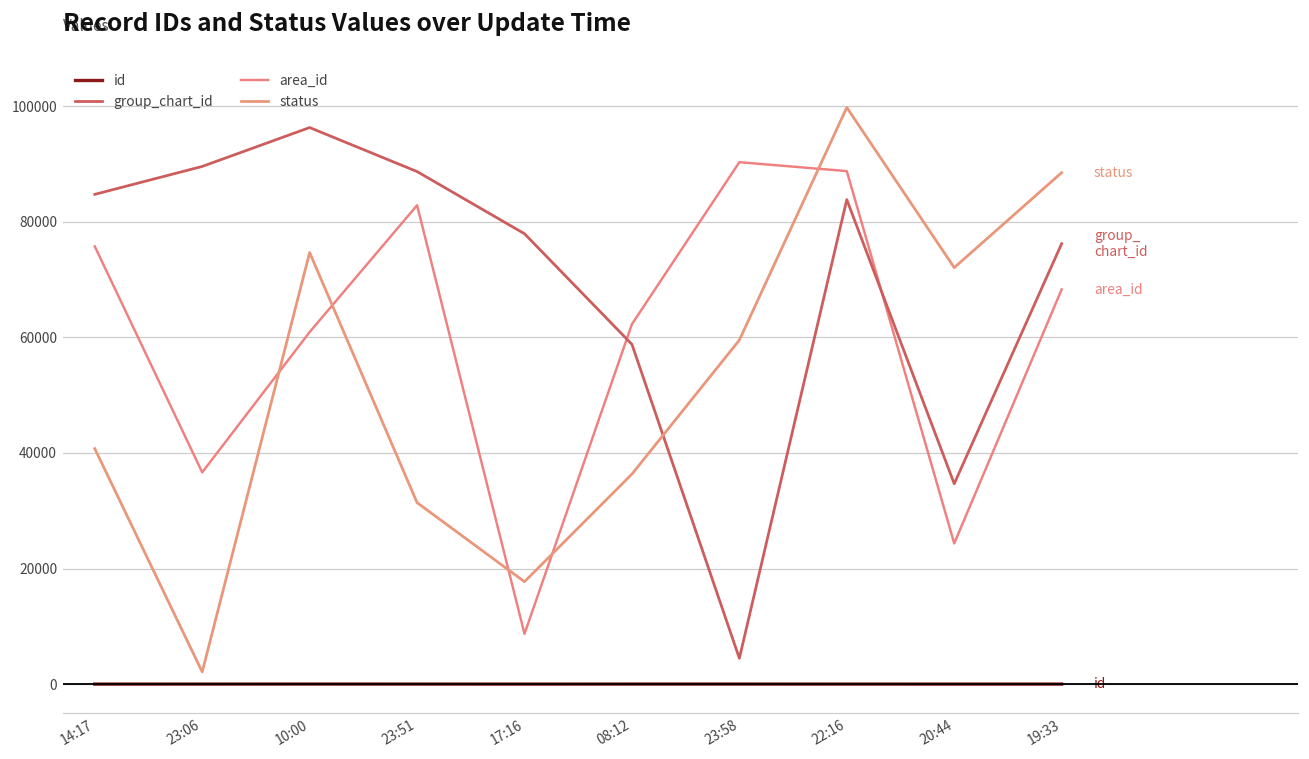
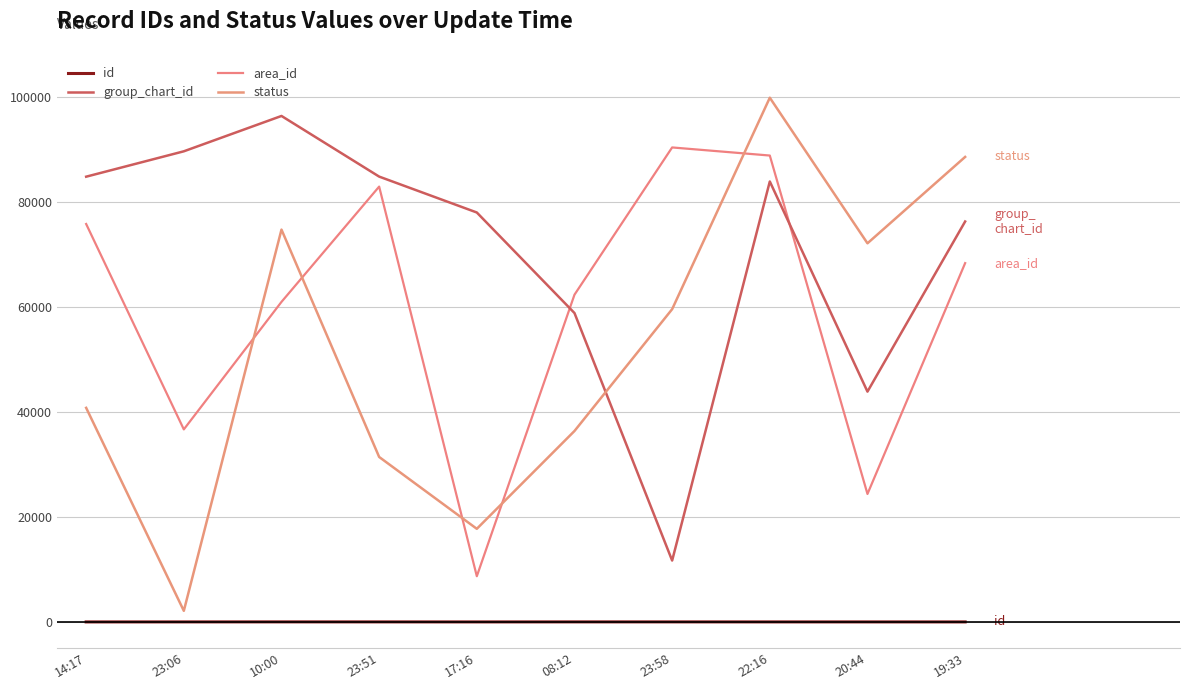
  {
    "id": {
      "14:17": 0,
      "23:06": 0,
      "10:00": 0,
      "23:51": 0,
      "17:16": 0,
      "08:12": 0,
      "23:58": 0,
      "22:16": 0,
      "20:44": 0,
      "19:33": 0
    },
    "group_chart_id": {
      "14:17": 85000,
      "23:06": 90000,
      "10:00": 96000,
-     "23:51": 89000,
+     "23:51": 85000,
      "17:16": 78000,
      "08:12": 59000,
-     "23:58": 4000,
+     "23:58": 12000,
      "22:16": 84000,
-     "20:44": 35000,
+     "20:44": 44000,
      "19:33": 76000
    }
  }
